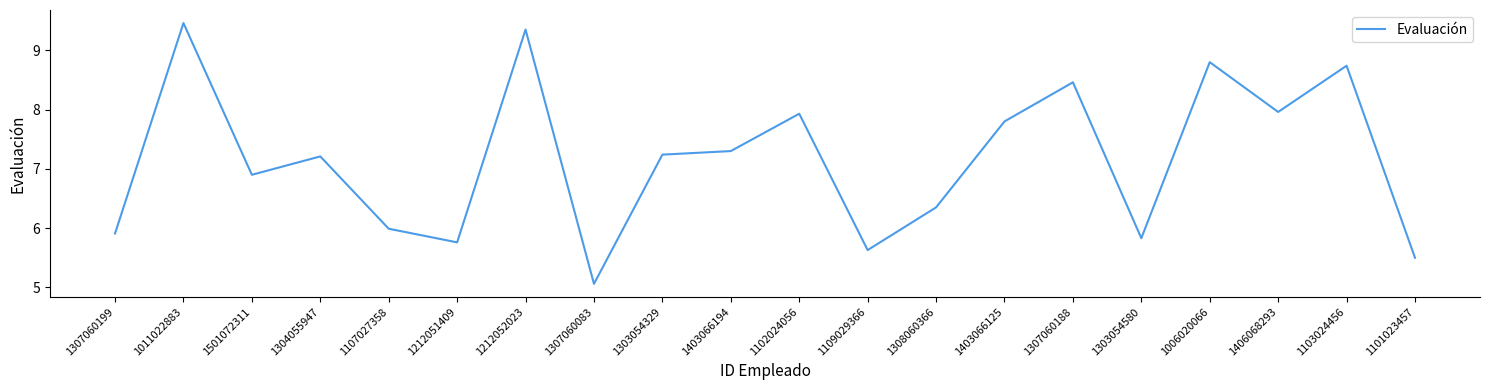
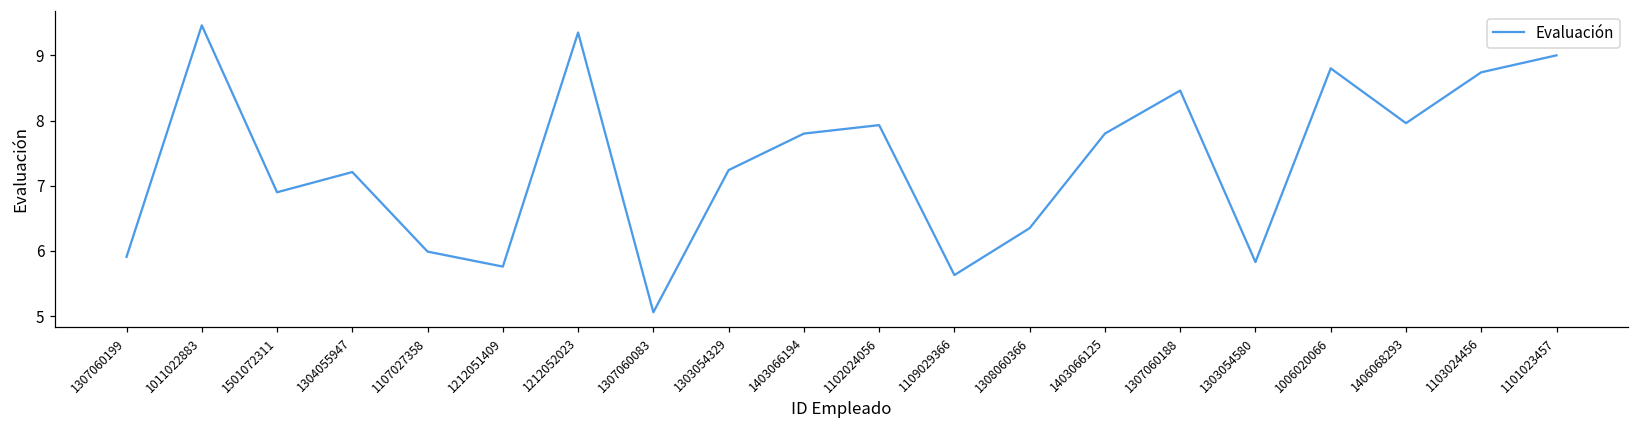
  {
    "1307060199": 5.9,
    "1011022883": 9.5,
    "1501072311": 6.9,
    "1304055947": 7.2,
    "1107027358": 6.0,
    "1212051409": 5.8,
    "1212052023": 9.4,
    "1307060083": 5.1,
    "1303054329": 7.2,
-   "1403066194": 7.3,
+   "1403066194": 7.8,
    "1102024056": 7.9,
    "1109029366": 5.6,
    "1308060366": 6.4,
    "1403066125": 7.8,
    "1307060188": 8.5,
    "1303054580": 5.8,
    "1006020066": 8.8,
    "1406068293": 8.0,
    "1103024456": 8.7,
-   "1101023457": 5.5
+   "1101023457": 9.0
  }
